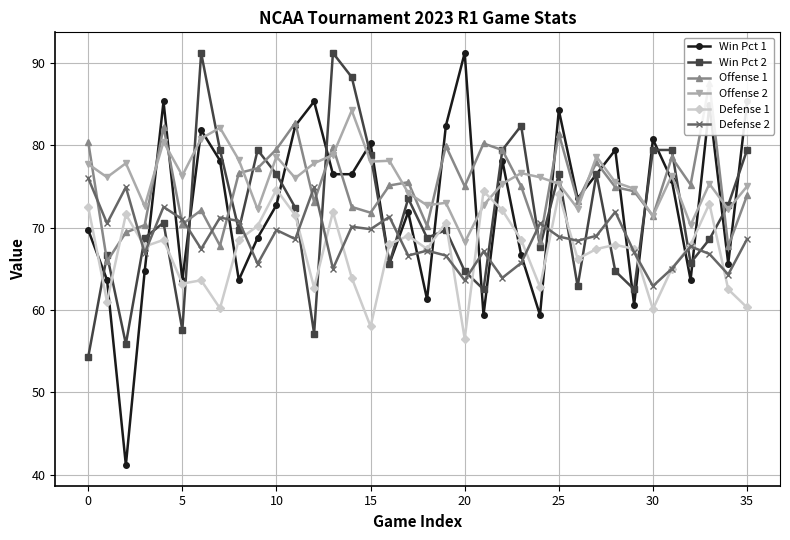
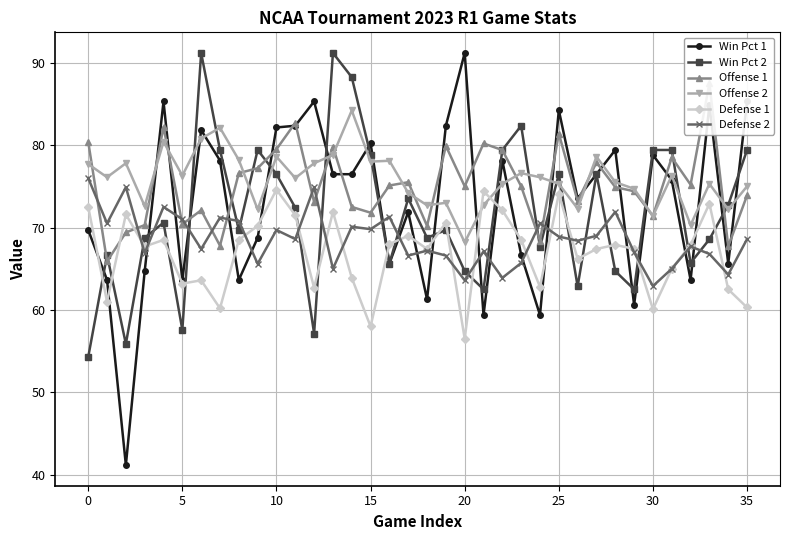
  {
    "Win Pct 1": {
      "0": 70,
      "5": 64,
-     "10": 73,
+     "10": 82,
      "15": 80,
      "20": 91,
      "25": 84,
-     "30": 81
+     "30": 79
    }
  }
